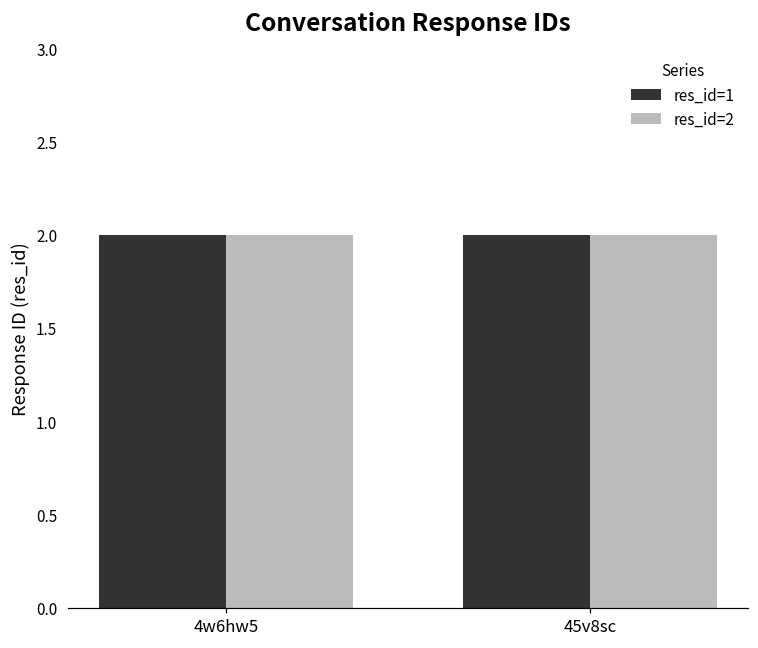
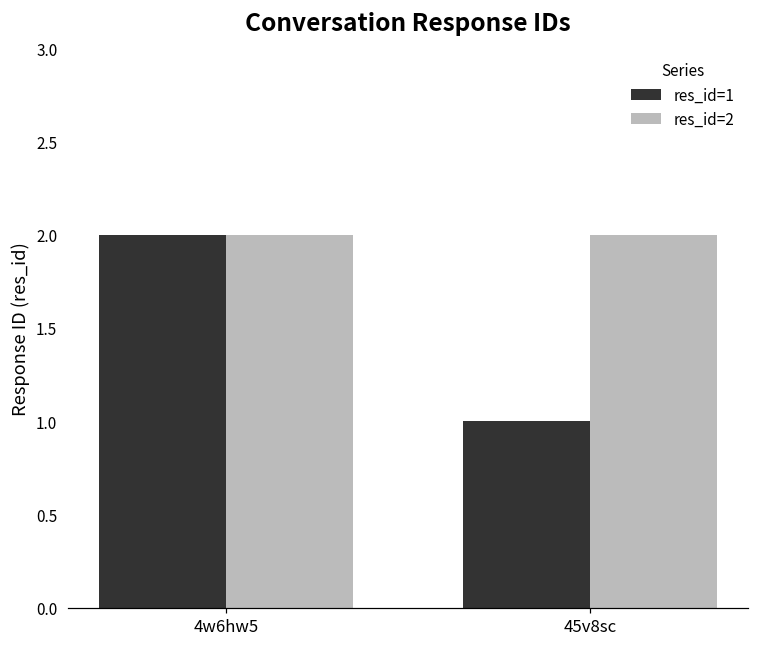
  {
    "res_id=1": {
      "4w6hw5": 2,
-     "45v8sc": 2
+     "45v8sc": 1
    },
    "res_id=2": {
      "4w6hw5": 2,
      "45v8sc": 2
    }
  }
